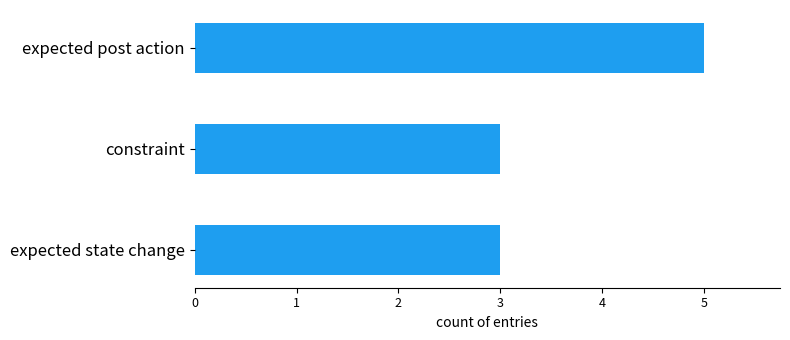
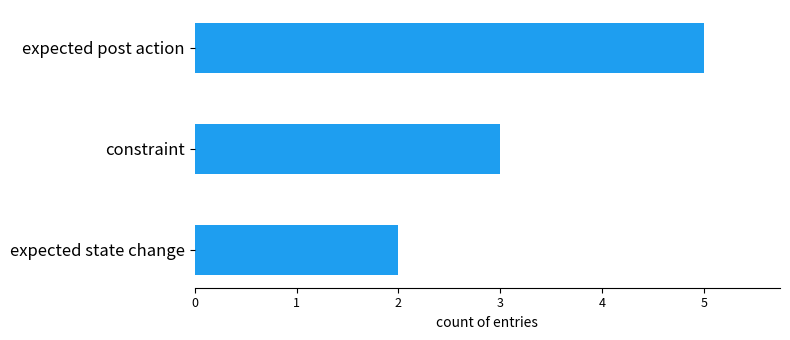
  {
    "expected post action": 5,
    "constraint": 3,
-   "expected state change": 3
+   "expected state change": 2
  }
